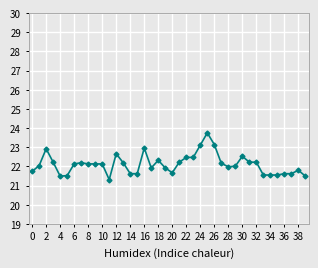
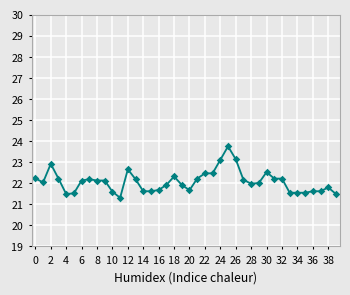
  {
-   "0": 21.7,
+   "0": 22.2,
    "2": 22.9,
    "4": 21.5,
    "6": 22.1,
    "8": 22.1,
-   "10": 22.1,
+   "10": 21.6,
    "12": 22.7,
    "14": 21.6,
-   "16": 23.0,
+   "16": 21.7,
    "18": 22.3,
    "20": 21.7,
    "22": 22.5,
    "24": 23.1,
    "26": 23.1,
    "28": 22.0,
    "30": 22.5,
    "32": 22.2,
    "34": 21.6,
    "36": 21.6,
    "38": 21.8
  }
